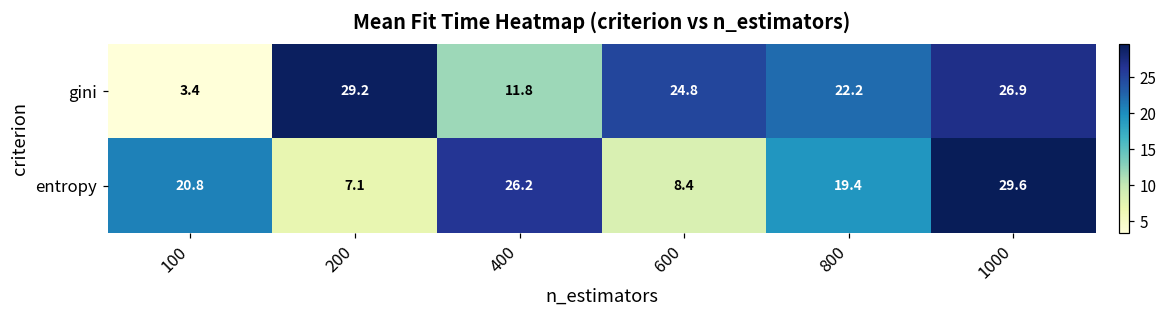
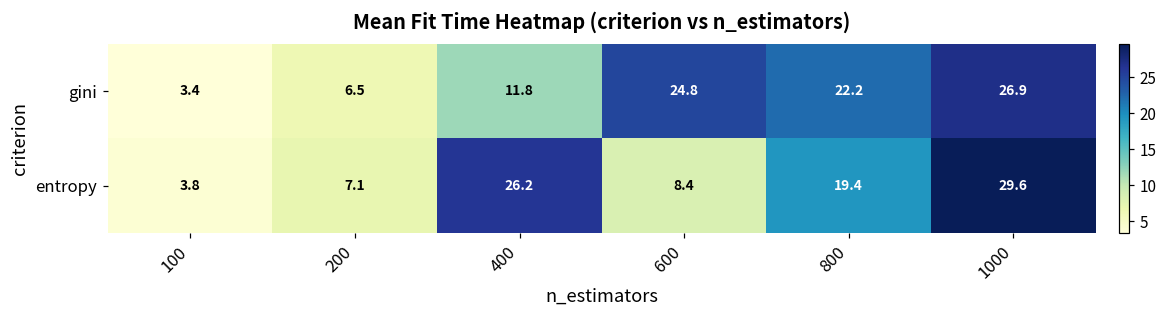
  {
    "gini": {
      "100": 3.4,
-     "200": 29.2,
+     "200": 6.5,
      "400": 11.8,
      "600": 24.8,
      "800": 22.2,
      "1000": 26.9
    },
    "entropy": {
-     "100": 20.8,
+     "100": 3.8,
      "200": 7.1,
      "400": 26.2,
      "600": 8.4,
      "800": 19.4,
      "1000": 29.6
    }
  }
